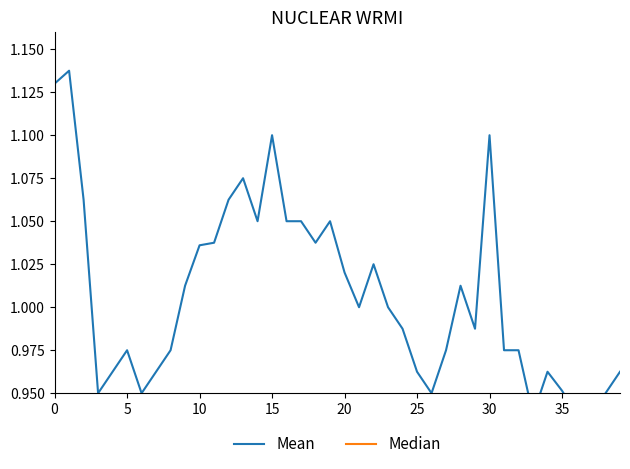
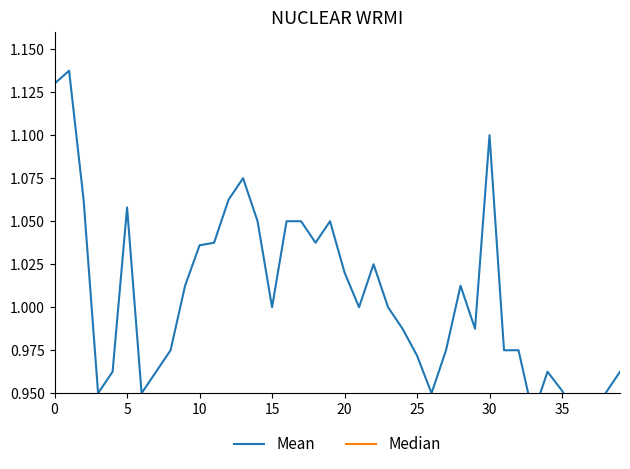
  {
    "Mean": {
      "0": 1.130,
-     "5": 0.975,
+     "5": 1.058,
      "10": 1.036,
-     "15": 1.1,
+     "15": 1.0,
      "20": 1.020,
-     "25": 0.963,
+     "25": 0.972,
      "30": 1.100,
      "35": 0.952
    }
  }
